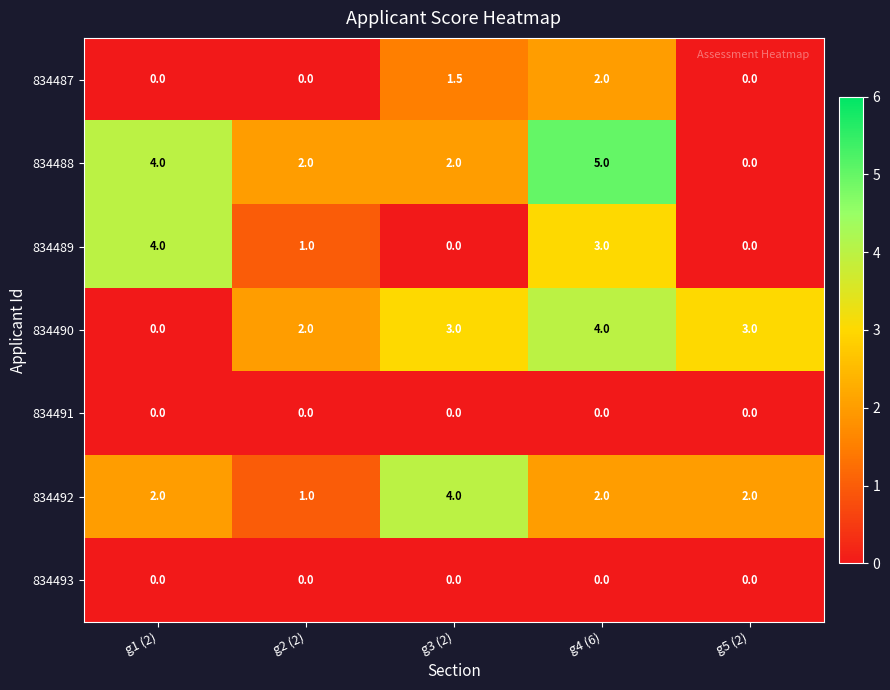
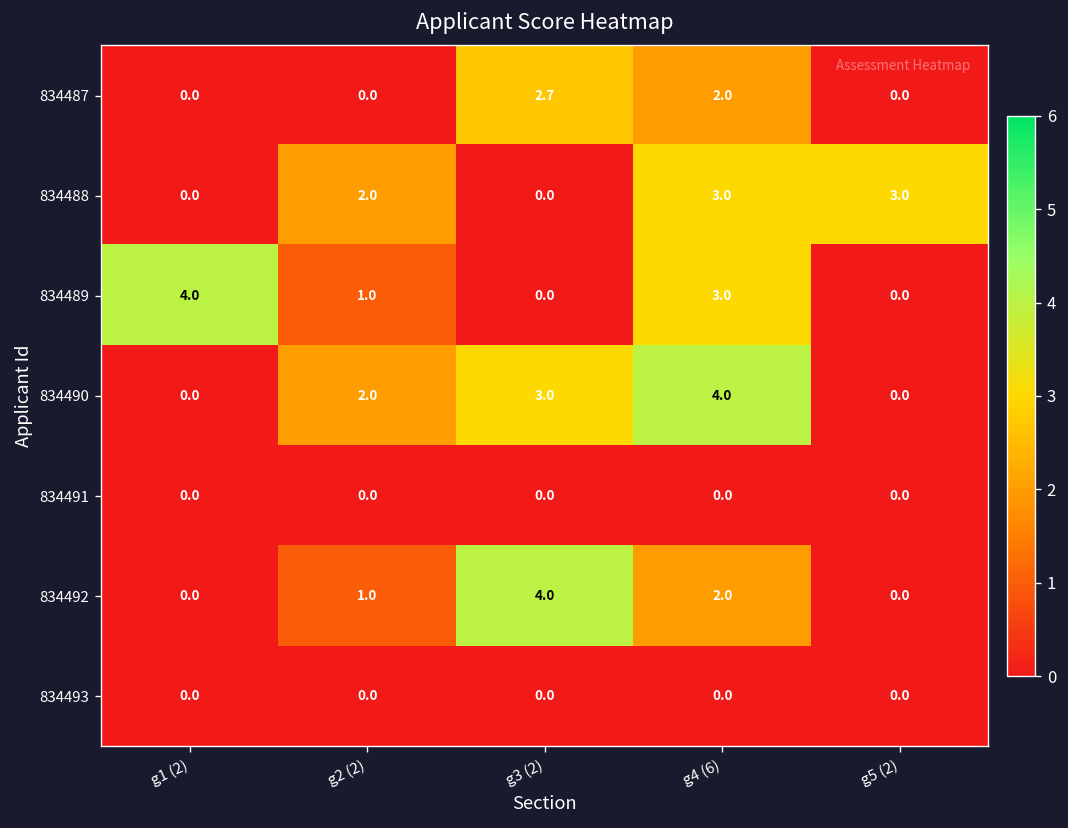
  {
    "834487": {
      "g1 (2)": 0.0,
      "g2 (2)": 0.0,
-     "g3 (2)": 1.5,
+     "g3 (2)": 2.7,
      "g4 (6)": 2.0
    },
    "834488": {
-     "g1 (2)": 4.0,
+     "g1 (2)": 0.0,
      "g2 (2)": 2.0,
-     "g3 (2)": 2.0,
-     "g4 (6)": 5.0,
-     "g5 (2)": 0.0
+     "g3 (2)": 0.0,
+     "g4 (6)": 3.0,
+     "g5 (2)": 3.0
    },
    "834489": {
      "g1 (2)": 4.0,
      "g2 (2)": 1.0,
      "g3 (2)": 0.0,
      "g4 (6)": 3.0,
      "g5 (2)": 0.0
    },
    "834490": {
      "g1 (2)": 0.0,
      "g2 (2)": 2.0,
      "g3 (2)": 3.0,
      "g4 (6)": 4.0,
-     "g5 (2)": 3.0
+     "g5 (2)": 0.0
    },
    "834491": {
      "g1 (2)": 0.0,
      "g2 (2)": 0.0,
      "g3 (2)": 0.0,
      "g4 (6)": 0.0,
      "g5 (2)": 0.0
    },
    "834492": {
-     "g1 (2)": 2.0,
+     "g1 (2)": 0.0,
      "g2 (2)": 1.0,
      "g3 (2)": 4.0,
      "g4 (6)": 2.0,
-     "g5 (2)": 2.0
+     "g5 (2)": 0.0
    },
    "834493": {
      "g1 (2)": 0.0,
      "g2 (2)": 0.0,
      "g3 (2)": 0.0,
      "g4 (6)": 0.0,
      "g5 (2)": 0.0
    }
  }
